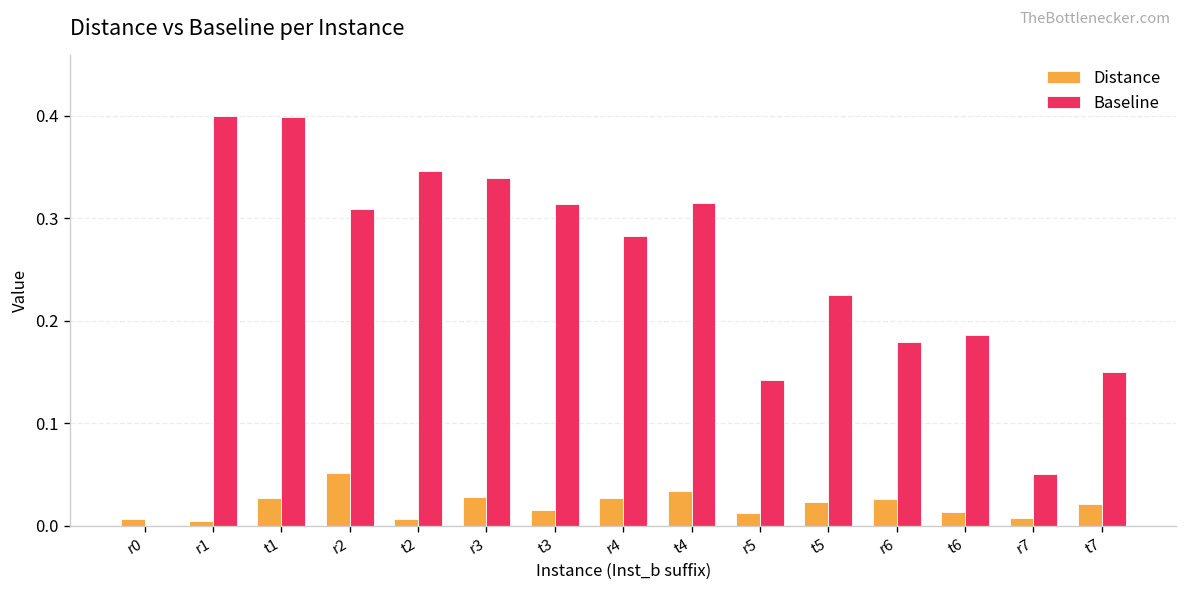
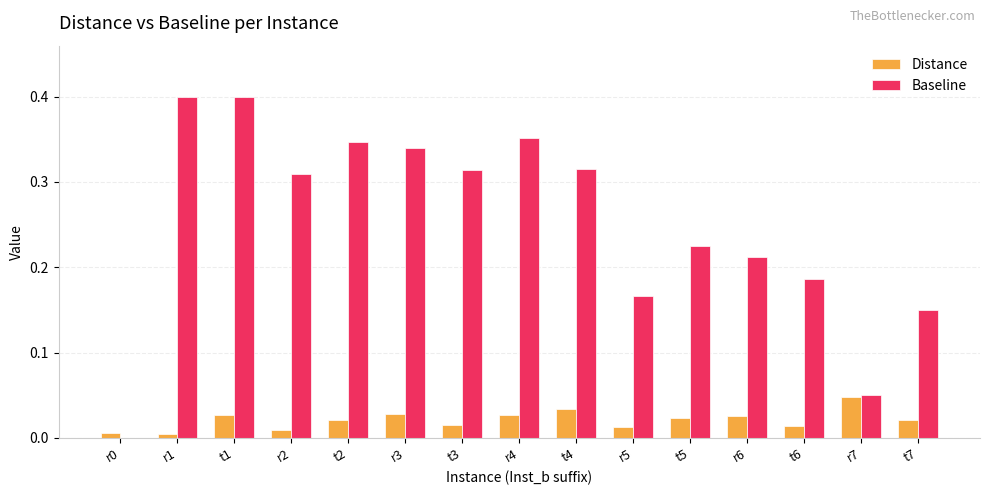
  {
    "Distance": {
      "r0": 0.01,
      "r1": 0.00,
      "t1": 0.03,
-     "r2": 0.05,
-     "t2": 0.01,
+     "r2": 0.01,
+     "t2": 0.02,
      "r3": 0.03,
      "t3": 0.01,
      "r4": 0.03,
      "t4": 0.03,
      "r5": 0.01,
      "t5": 0.02,
      "r6": 0.03,
      "t6": 0.01,
-     "r7": 0.01,
+     "r7": 0.05,
      "t7": 0.02
    },
    "Baseline": {
      "r0": 0.00,
      "r1": 0.40,
      "t1": 0.40,
      "r2": 0.31,
      "t2": 0.35,
      "r3": 0.34,
      "t3": 0.31,
-     "r4": 0.28,
+     "r4": 0.35,
      "t4": 0.32,
-     "r5": 0.14,
+     "r5": 0.17,
      "t5": 0.23,
-     "r6": 0.18,
+     "r6": 0.21,
      "t6": 0.19,
      "r7": 0.05,
      "t7": 0.15
    }
  }
